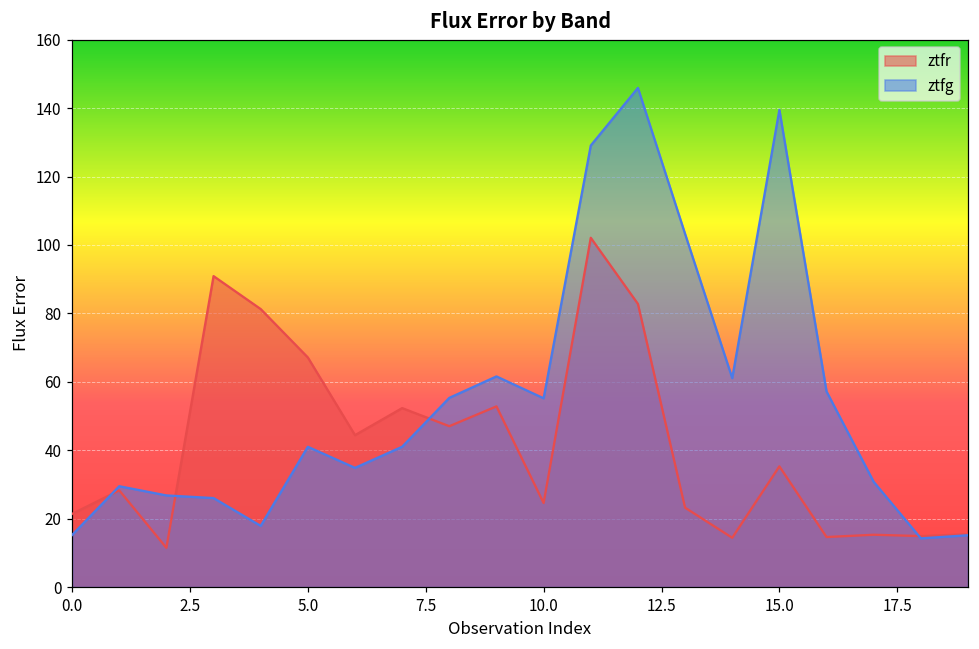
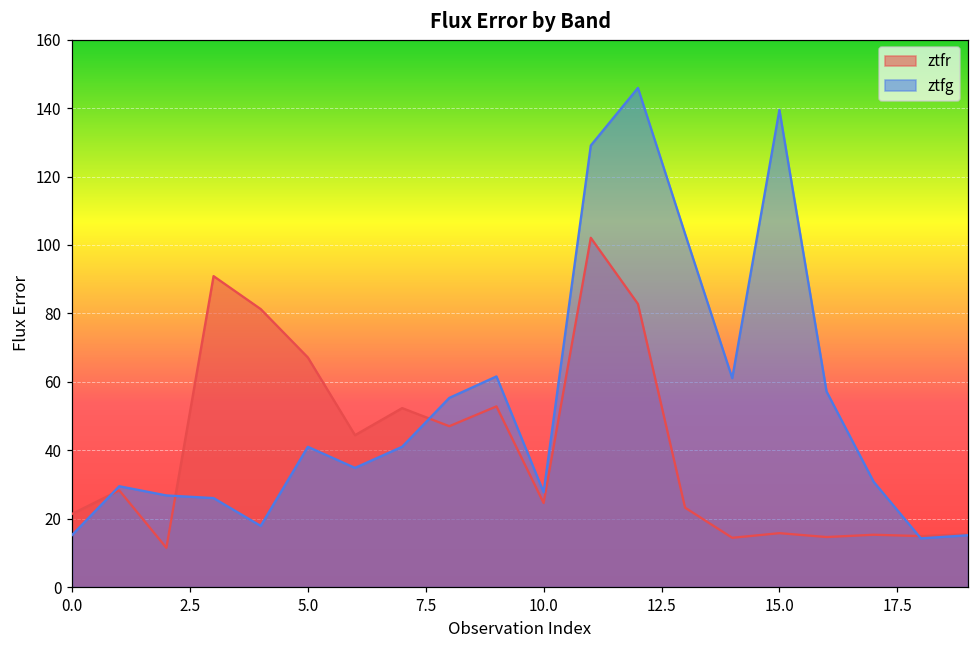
  {
    "ztfr": {
      "0.0": 21,
      "5.0": 67,
      "10.0": 25,
-     "15.0": 35
+     "15.0": 16
    },
    "ztfg": {
      "0.0": 15,
      "5.0": 41,
-     "10.0": 55,
+     "10.0": 28,
      "15.0": 140
    }
  }
